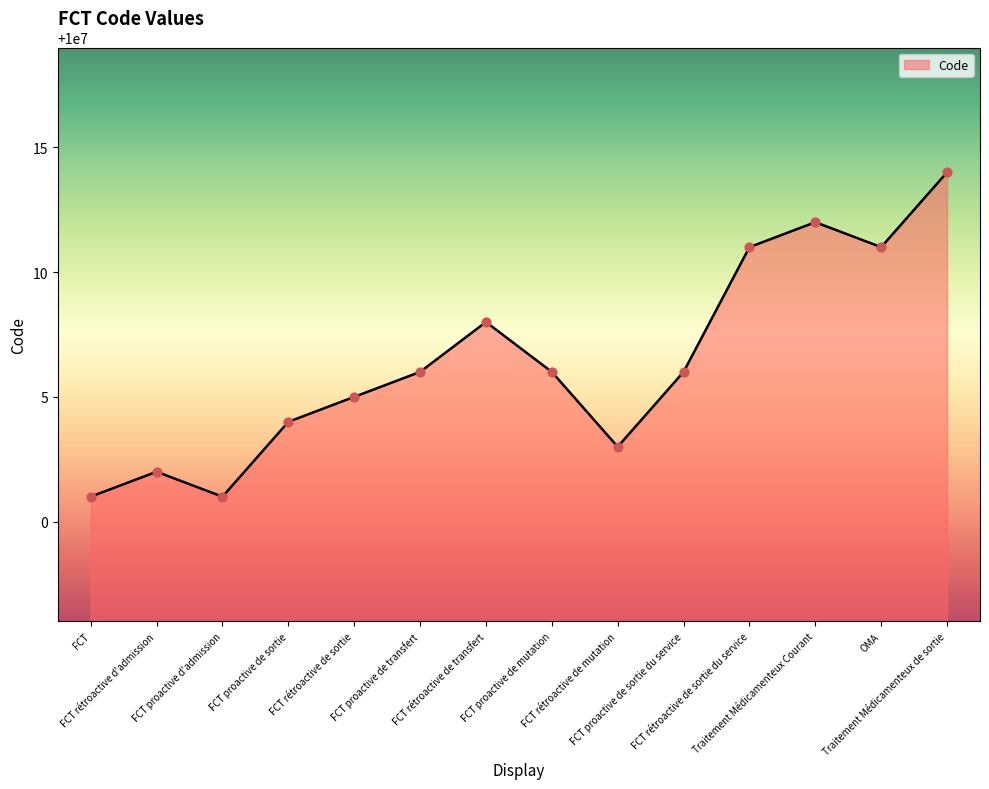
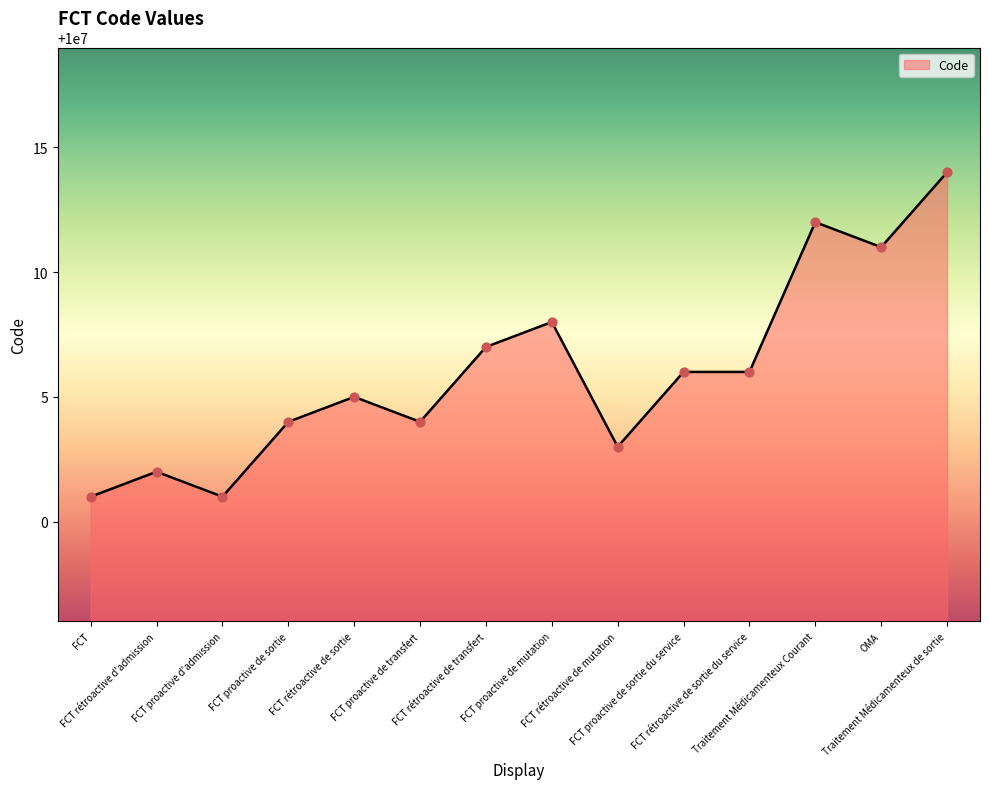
  {
    "FCT": 10000001,
    "FCT rétroactive d'admission": 10000002,
    "FCT proactive d'admission": 10000001,
    "FCT proactive de sortie": 10000004,
    "FCT rétroactive de sortie": 10000005,
-   "FCT proactive de transfert": 10000006,
-   "FCT rétroactive de transfert": 10000008,
-   "FCT proactive de mutation": 10000006,
+   "FCT proactive de transfert": 10000004,
+   "FCT rétroactive de transfert": 10000007,
+   "FCT proactive de mutation": 10000008,
    "FCT rétroactive de mutation": 10000003,
    "FCT proactive de sortie du service": 10000006,
-   "FCT rétroactive de sortie du service": 10000011,
+   "FCT rétroactive de sortie du service": 10000006,
    "Traitement Médicamenteux Courant": 10000012,
    "OMA": 10000011,
    "Traitement Médicamenteux de sortie": 10000014
  }
